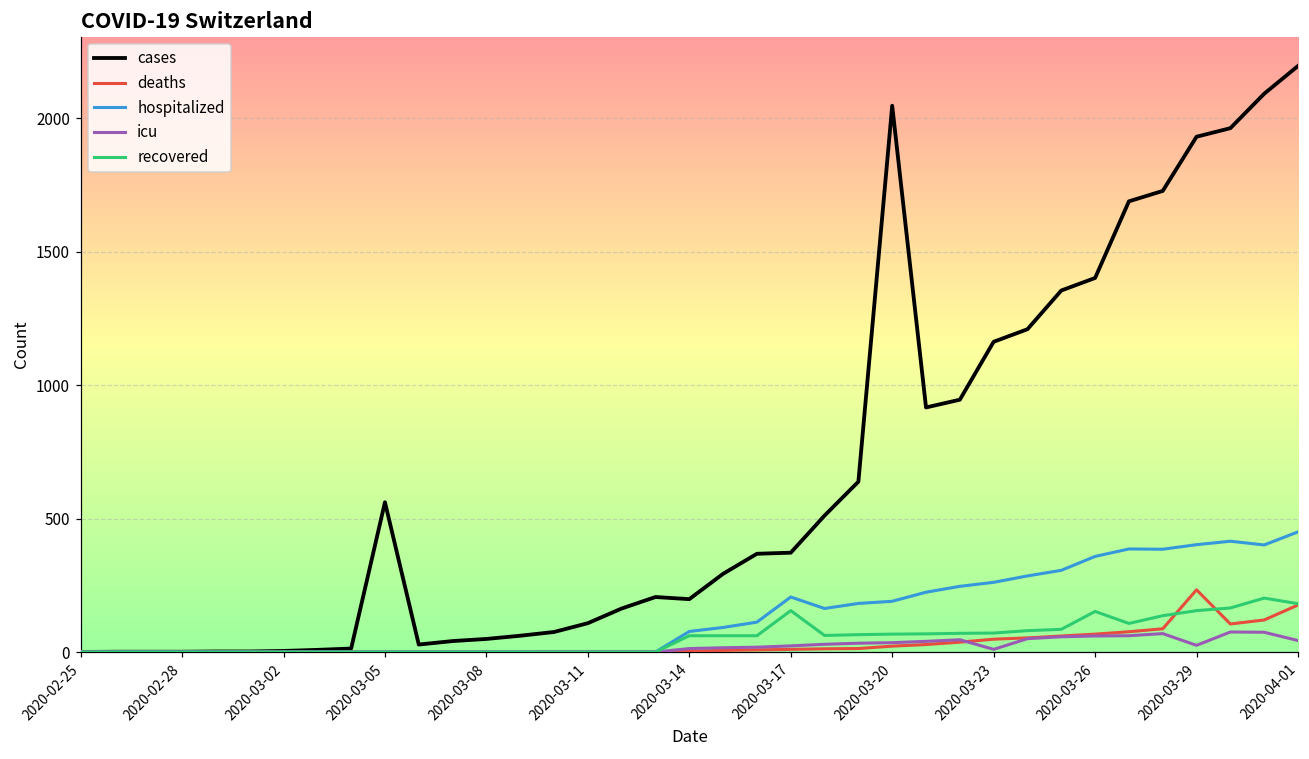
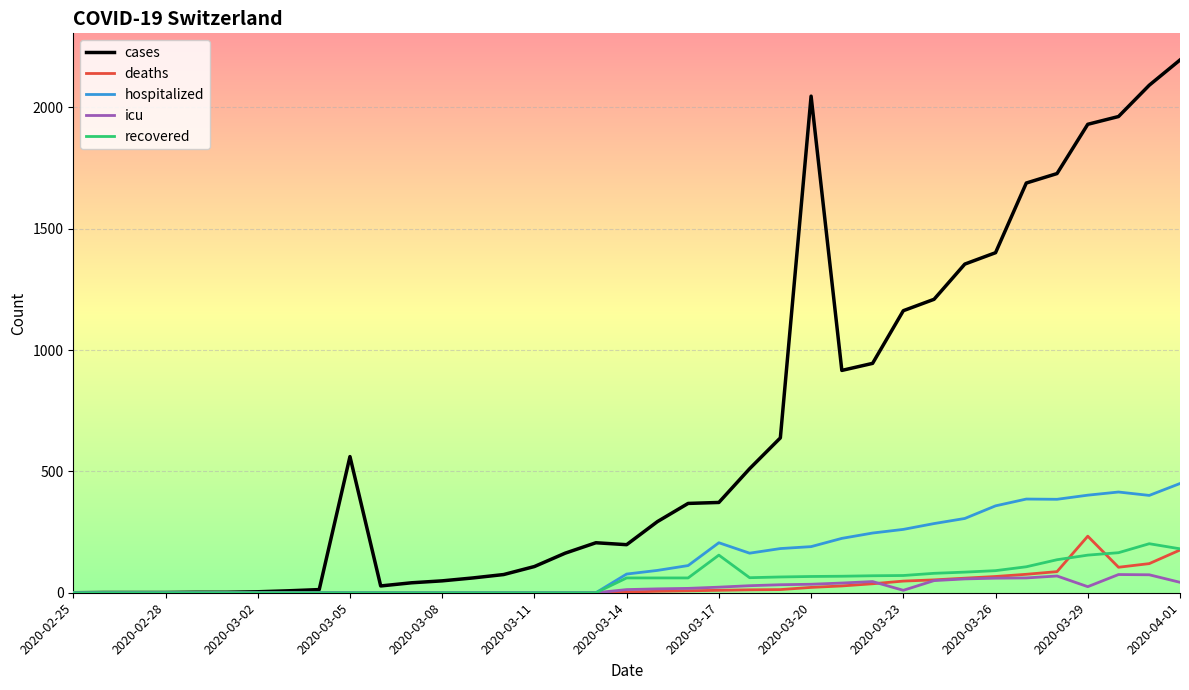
  {
    "cases": {
      "2020-03-05": 560,
      "2020-03-08": 50,
      "2020-03-11": 110,
      "2020-03-14": 200,
      "2020-03-17": 370,
      "2020-03-20": 2050,
      "2020-03-23": 1160,
      "2020-03-26": 1400,
      "2020-03-29": 1930,
      "2020-04-01": 2200
    },
    "deaths": {
      "2020-03-17": 10,
      "2020-03-20": 20,
      "2020-03-23": 50,
      "2020-03-29": 230
    },
    "hospitalized": {
      "2020-03-14": 80,
      "2020-03-17": 210,
      "2020-03-20": 190,
      "2020-03-23": 260,
      "2020-03-26": 360,
      "2020-03-29": 400,
      "2020-04-01": 450
    },
    "icu": {
      "2020-03-17": 20,
      "2020-03-20": 40,
      "2020-03-23": 10,
      "2020-03-29": 30,
      "2020-04-01": 40
    },
    "recovered": {
      "2020-03-14": 60,
      "2020-03-17": 160,
      "2020-03-20": 70,
      "2020-03-23": 70,
-     "2020-03-26": 150,
+     "2020-03-26": 90,
      "2020-03-29": 160
    }
  }
